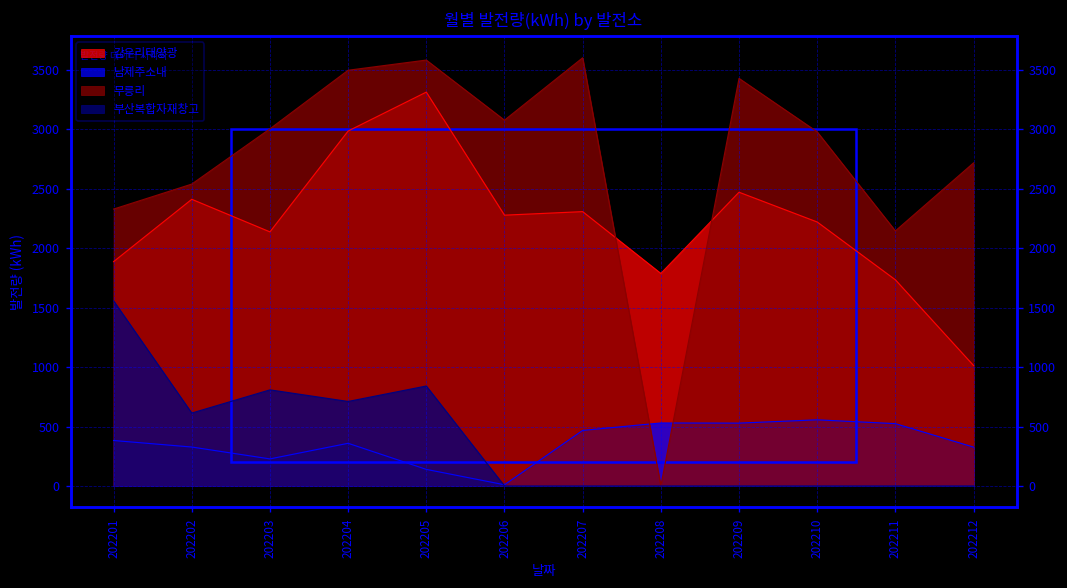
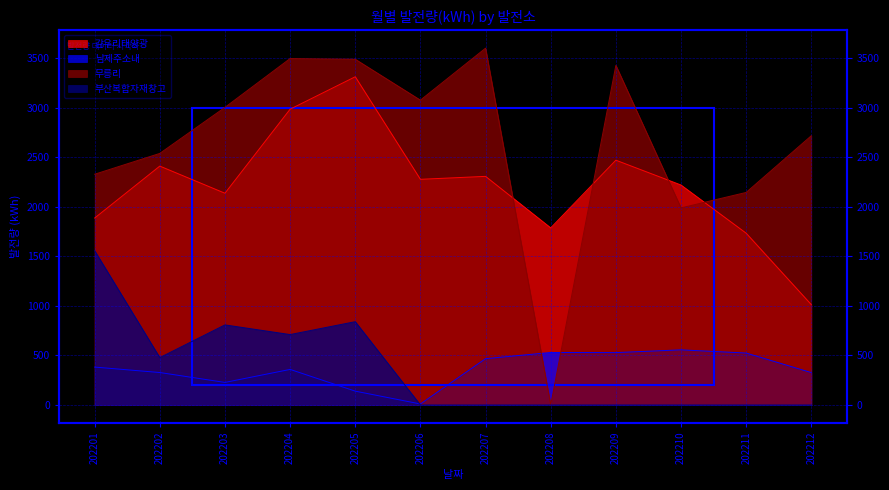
  {
    "감우리태양광": {
      "202201": 1900,
      "202202": 2400,
      "202203": 2100,
      "202204": 3000,
      "202205": 3300,
      "202206": 2300,
      "202207": 2300,
      "202208": 1800,
      "202209": 2500,
      "202210": 2200,
      "202211": 1700,
      "202212": 1000
    },
    "남제주소내": {
      "202201": 400,
      "202202": 300,
      "202203": 200,
      "202204": 400,
      "202205": 100,
      "202207": 500,
      "202208": 500,
      "202209": 500,
      "202210": 600,
      "202211": 500,
      "202212": 300
    },
    "무릉리": {
      "202201": 2300,
      "202202": 2500,
      "202203": 3000,
      "202204": 3500,
-     "202205": 3600,
+     "202205": 3500,
      "202206": 3100,
      "202207": 3600,
      "202209": 3400,
-     "202210": 3000,
+     "202210": 2000,
      "202211": 2100,
      "202212": 2700
    },
    "부산복합자재창고": {
      "202201": 1600,
-     "202202": 600,
+     "202202": 500,
      "202203": 800,
      "202204": 700,
      "202205": 800,
      "202207": 0,
      "202209": 0,
      "202210": 0,
      "202211": 0,
      "202212": 0
    }
  }
